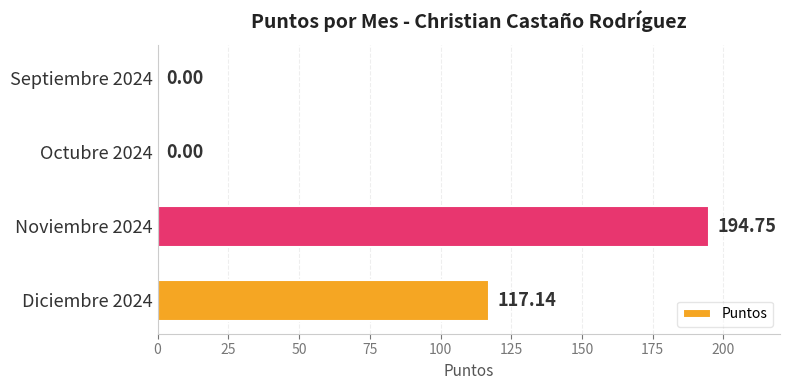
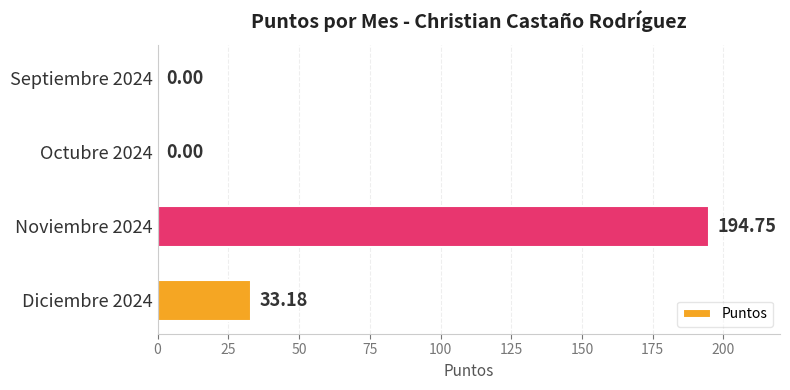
  {
    "Septiembre 2024": 0.00,
    "Octubre 2024": 0.00,
    "Noviembre 2024": 194.75,
-   "Diciembre 2024": 117.14
+   "Diciembre 2024": 33.18
  }
